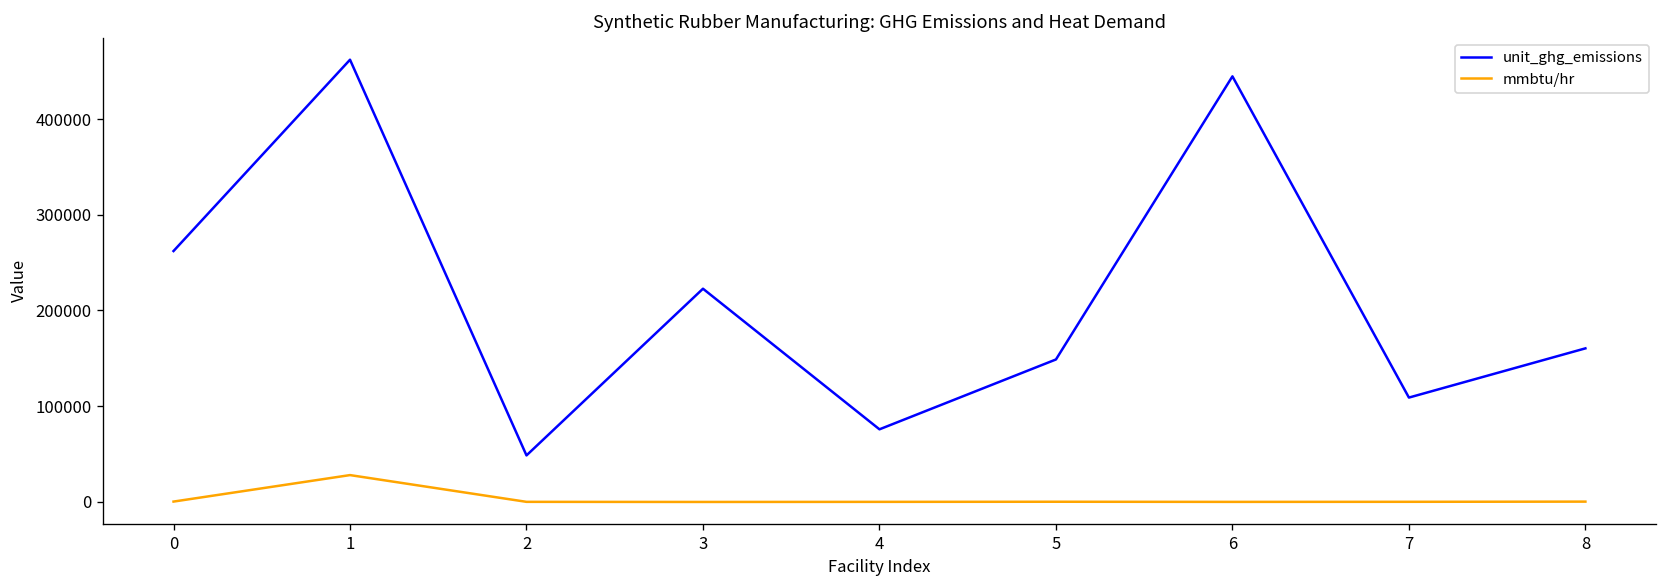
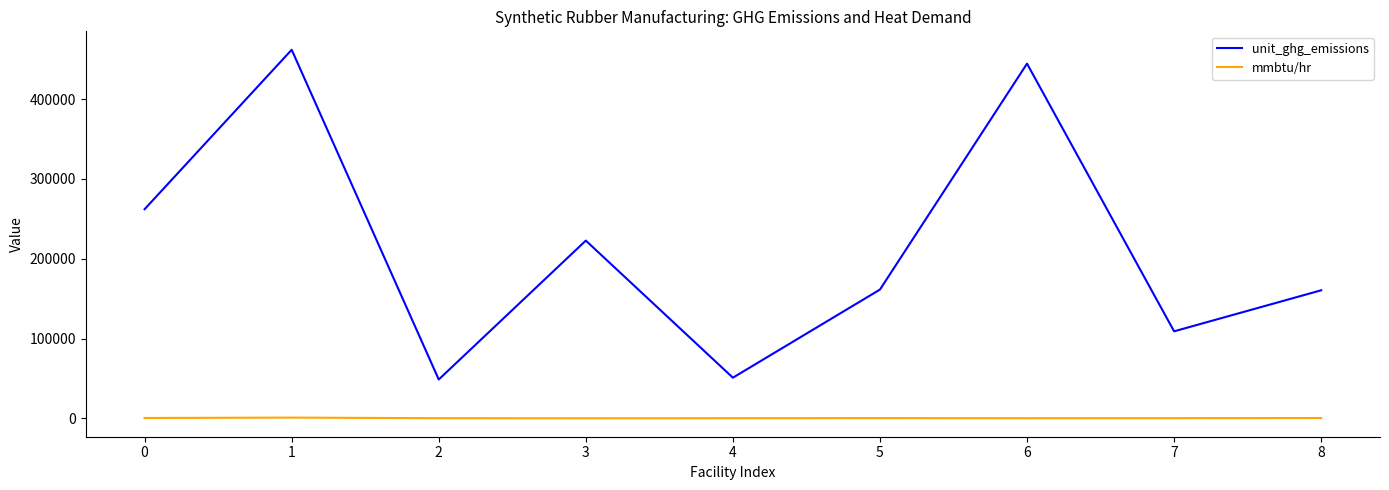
  {
    "unit_ghg_emissions": {
      "0": 260000,
      "1": 460000,
      "2": 50000,
      "3": 220000,
-     "4": 80000,
-     "5": 150000,
+     "4": 50000,
+     "5": 160000,
      "6": 440000,
      "7": 110000,
      "8": 160000
    },
    "mmbtu/hr": {
      "0": 0,
-     "1": 30000,
+     "1": 0,
      "2": 0,
      "3": 0,
      "4": 0,
      "5": 0,
      "6": 0,
      "7": 0,
      "8": 0
    }
  }
